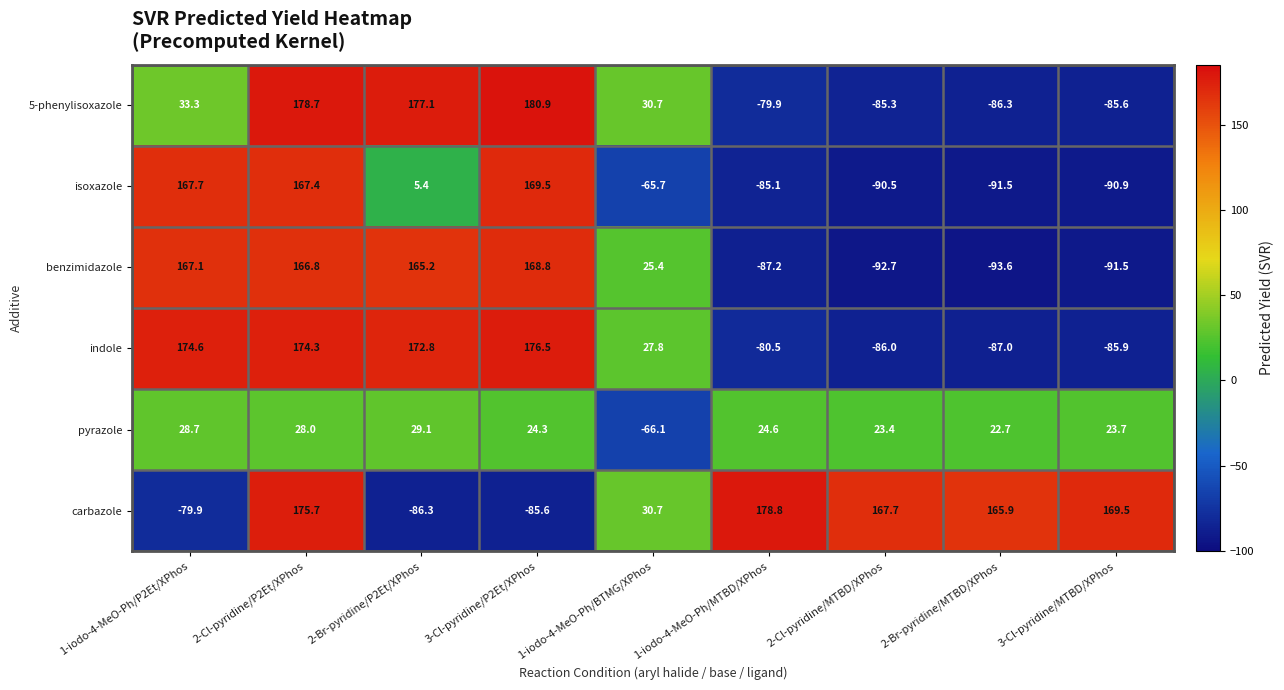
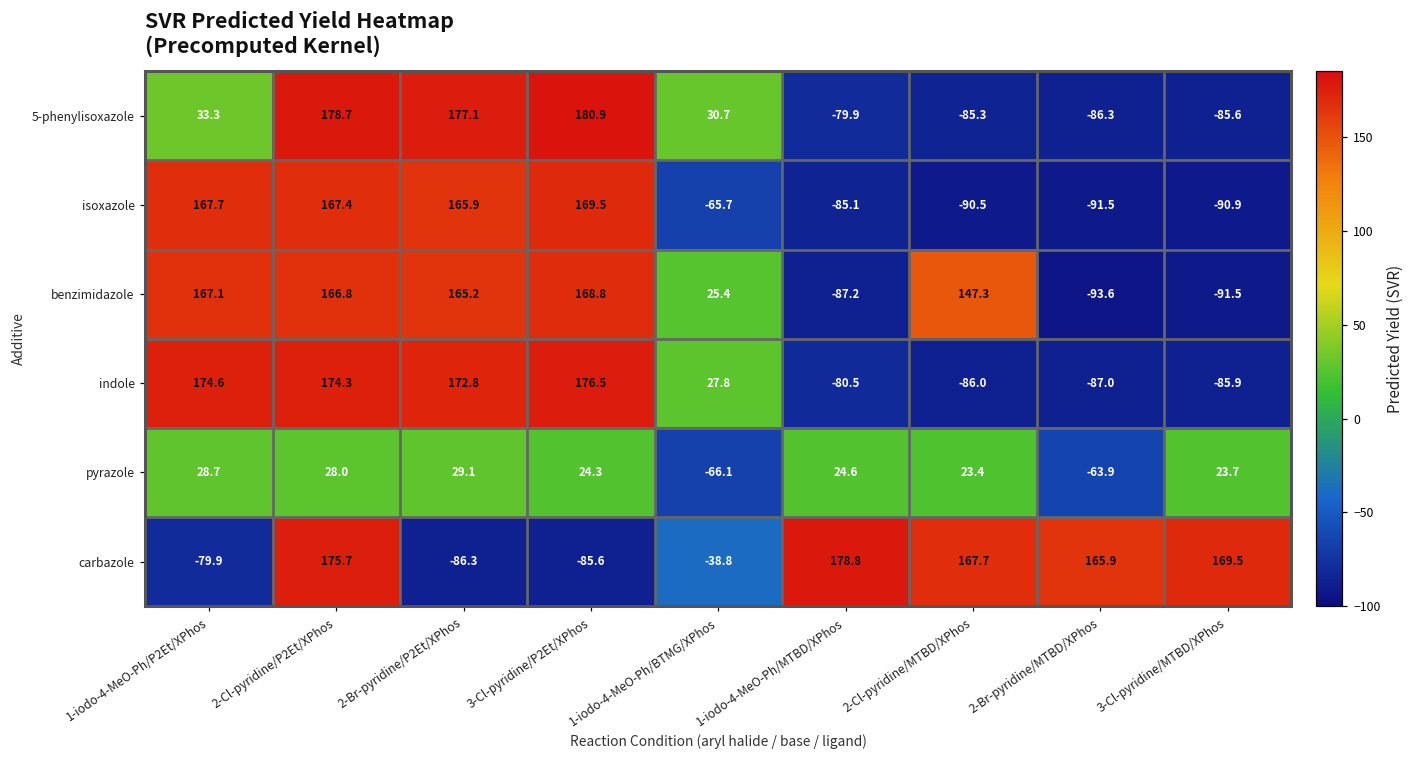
  {
    "5-phenylisoxazole": {
      "1-iodo-4-MeO-Ph/P2Et/XPhos": 33.3,
      "2-Cl-pyridine/P2Et/XPhos": 178.7,
      "2-Br-pyridine/P2Et/XPhos": 177.1,
      "3-Cl-pyridine/P2Et/XPhos": 180.9,
      "1-iodo-4-MeO-Ph/BTMG/XPhos": 30.7,
      "1-iodo-4-MeO-Ph/MTBD/XPhos": -79.9,
      "2-Cl-pyridine/MTBD/XPhos": -85.3,
      "2-Br-pyridine/MTBD/XPhos": -86.3,
      "3-Cl-pyridine/MTBD/XPhos": -85.6
    },
    "isoxazole": {
      "1-iodo-4-MeO-Ph/P2Et/XPhos": 167.7,
      "2-Cl-pyridine/P2Et/XPhos": 167.4,
-     "2-Br-pyridine/P2Et/XPhos": 5.4,
+     "2-Br-pyridine/P2Et/XPhos": 165.9,
      "3-Cl-pyridine/P2Et/XPhos": 169.5,
      "1-iodo-4-MeO-Ph/BTMG/XPhos": -65.7,
      "1-iodo-4-MeO-Ph/MTBD/XPhos": -85.1,
      "2-Cl-pyridine/MTBD/XPhos": -90.5,
      "2-Br-pyridine/MTBD/XPhos": -91.5,
      "3-Cl-pyridine/MTBD/XPhos": -90.9
    },
    "benzimidazole": {
      "1-iodo-4-MeO-Ph/P2Et/XPhos": 167.1,
      "2-Cl-pyridine/P2Et/XPhos": 166.8,
      "2-Br-pyridine/P2Et/XPhos": 165.2,
      "3-Cl-pyridine/P2Et/XPhos": 168.8,
      "1-iodo-4-MeO-Ph/BTMG/XPhos": 25.4,
      "1-iodo-4-MeO-Ph/MTBD/XPhos": -87.2,
-     "2-Cl-pyridine/MTBD/XPhos": -92.7,
+     "2-Cl-pyridine/MTBD/XPhos": 147.3,
      "2-Br-pyridine/MTBD/XPhos": -93.6,
      "3-Cl-pyridine/MTBD/XPhos": -91.5
    },
    "indole": {
      "1-iodo-4-MeO-Ph/P2Et/XPhos": 174.6,
      "2-Cl-pyridine/P2Et/XPhos": 174.3,
      "2-Br-pyridine/P2Et/XPhos": 172.8,
      "3-Cl-pyridine/P2Et/XPhos": 176.5,
      "1-iodo-4-MeO-Ph/BTMG/XPhos": 27.8,
      "1-iodo-4-MeO-Ph/MTBD/XPhos": -80.5,
      "2-Cl-pyridine/MTBD/XPhos": -86.0,
      "2-Br-pyridine/MTBD/XPhos": -87.0,
      "3-Cl-pyridine/MTBD/XPhos": -85.9
    },
    "pyrazole": {
      "1-iodo-4-MeO-Ph/P2Et/XPhos": 28.7,
      "2-Cl-pyridine/P2Et/XPhos": 28.0,
      "2-Br-pyridine/P2Et/XPhos": 29.1,
      "3-Cl-pyridine/P2Et/XPhos": 24.3,
      "1-iodo-4-MeO-Ph/BTMG/XPhos": -66.1,
      "1-iodo-4-MeO-Ph/MTBD/XPhos": 24.6,
      "2-Cl-pyridine/MTBD/XPhos": 23.4,
-     "2-Br-pyridine/MTBD/XPhos": 22.7,
+     "2-Br-pyridine/MTBD/XPhos": -63.9,
      "3-Cl-pyridine/MTBD/XPhos": 23.7
    },
    "carbazole": {
      "1-iodo-4-MeO-Ph/P2Et/XPhos": -79.9,
      "2-Cl-pyridine/P2Et/XPhos": 175.7,
      "2-Br-pyridine/P2Et/XPhos": -86.3,
      "3-Cl-pyridine/P2Et/XPhos": -85.6,
-     "1-iodo-4-MeO-Ph/BTMG/XPhos": 30.7,
+     "1-iodo-4-MeO-Ph/BTMG/XPhos": -38.8,
      "1-iodo-4-MeO-Ph/MTBD/XPhos": 178.8,
      "2-Cl-pyridine/MTBD/XPhos": 167.7,
      "2-Br-pyridine/MTBD/XPhos": 165.9,
      "3-Cl-pyridine/MTBD/XPhos": 169.5
    }
  }
